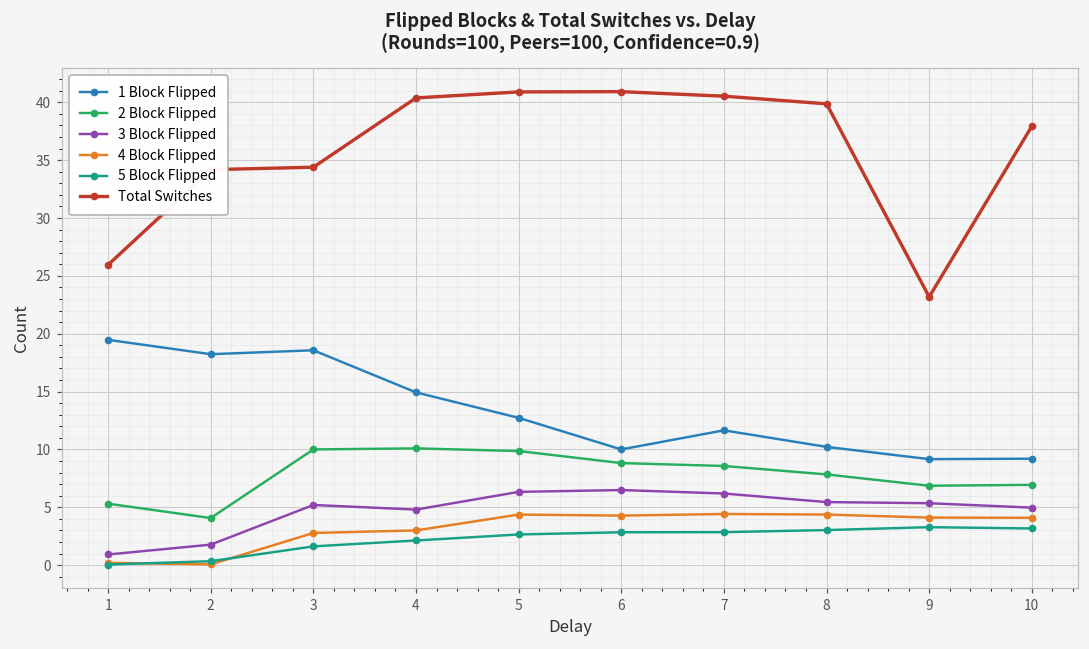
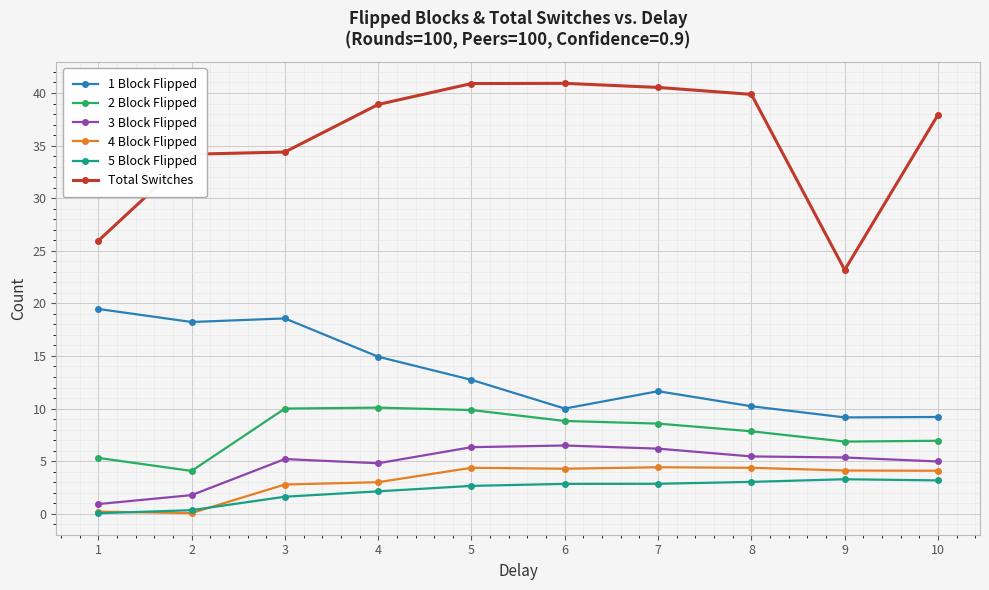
  {
    "1 Block Flipped": {
      "1": 19.5,
      "2": 18.2,
      "3": 18.6,
      "4": 14.9,
      "5": 12.7,
      "6": 10.0,
      "7": 11.7,
      "8": 10.2,
      "9": 9.2,
      "10": 9.2
    },
    "3 Block Flipped": {
      "1": 0.9,
      "2": 1.8,
      "3": 5.2,
      "4": 4.8,
      "5": 6.3,
      "6": 6.5,
      "7": 6.2,
      "8": 5.5,
      "9": 5.4,
      "10": 5.0
    },
    "4 Block Flipped": {
      "2": 0.1,
      "3": 2.8,
      "4": 3.0,
      "5": 4.4,
      "6": 4.3,
      "7": 4.4,
      "8": 4.4,
      "9": 4.1,
      "10": 4.1
    },
    "Total Switches": {
      "1": 26.0,
      "3": 34.4,
-     "4": 40.4,
+     "4": 38.9,
      "5": 40.9,
      "6": 40.9,
      "7": 40.5,
      "8": 39.9,
      "9": 23.2,
      "10": 37.9
    }
  }
